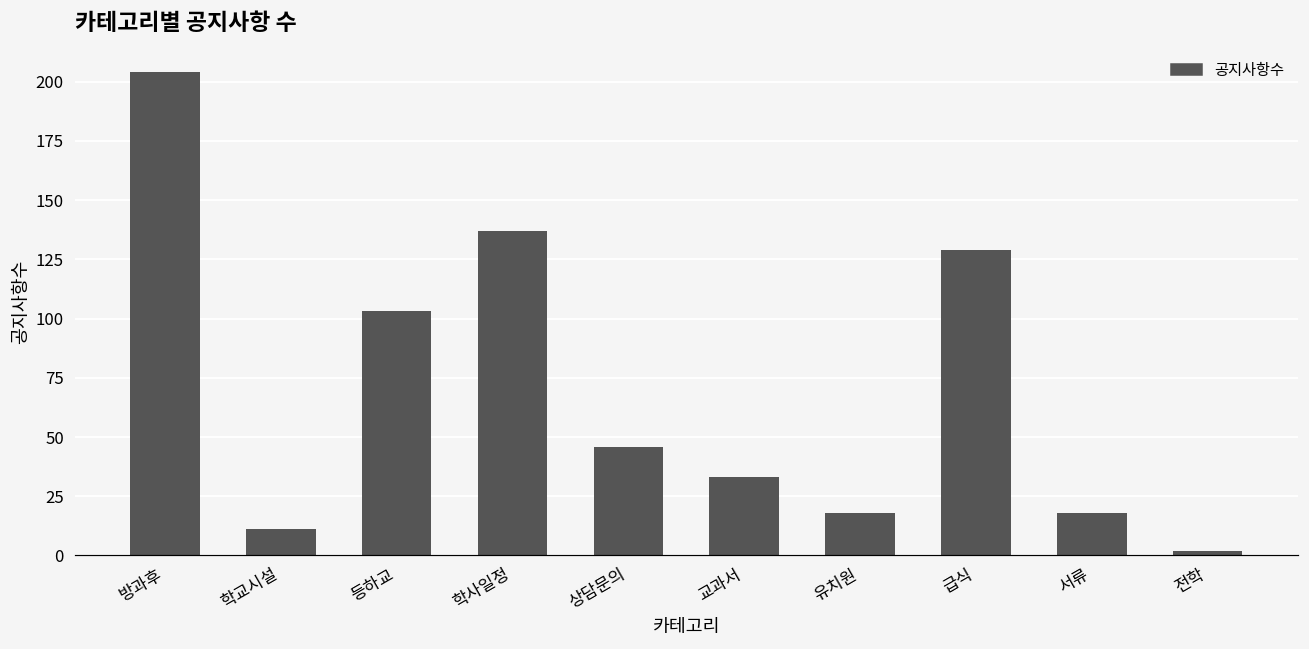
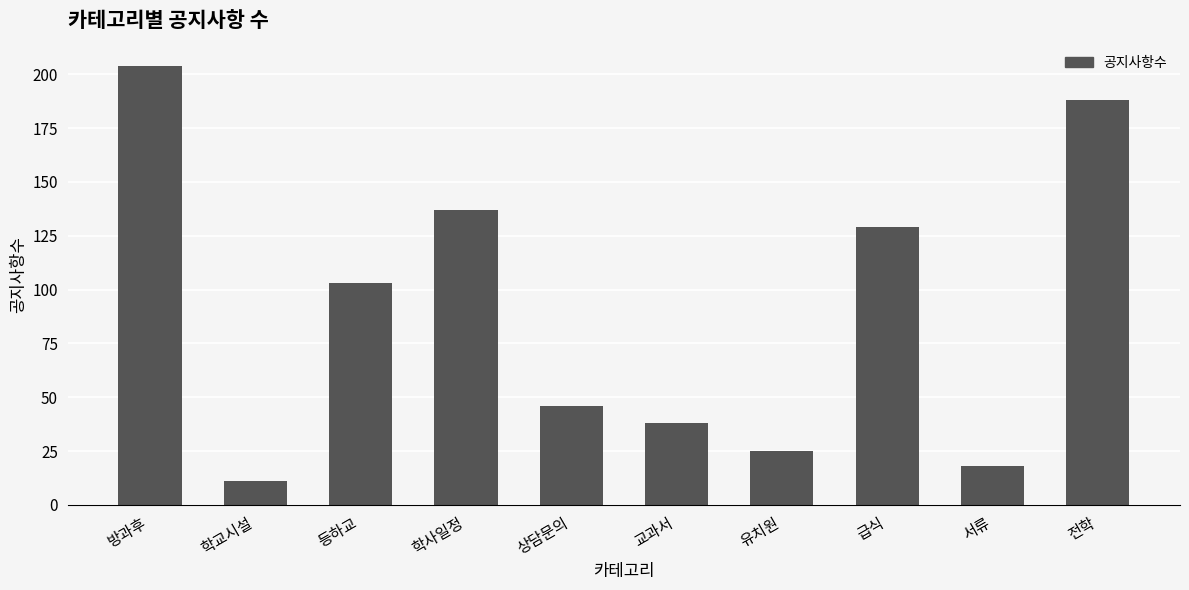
  {
    "방과후": 204,
    "학교시설": 11,
    "등하교": 103,
    "학사일정": 137,
    "상담문의": 46,
-   "교과서": 33,
-   "유치원": 18,
+   "교과서": 38,
+   "유치원": 25,
    "급식": 129,
    "서류": 18,
-   "전학": 2
+   "전학": 188
  }
